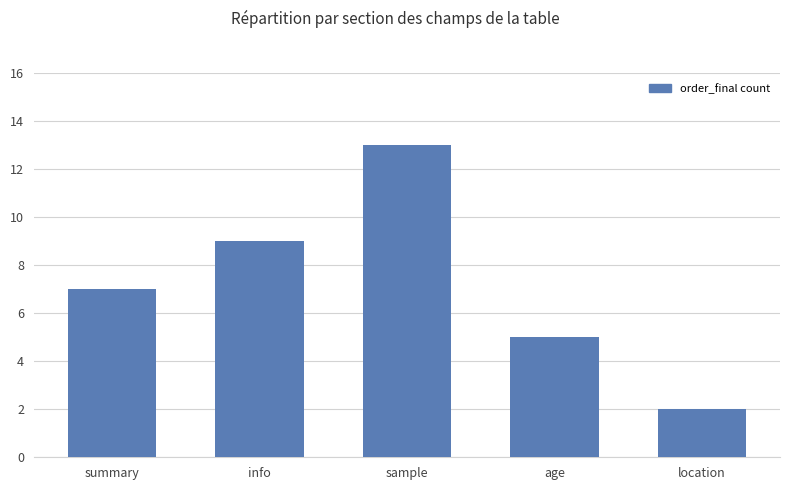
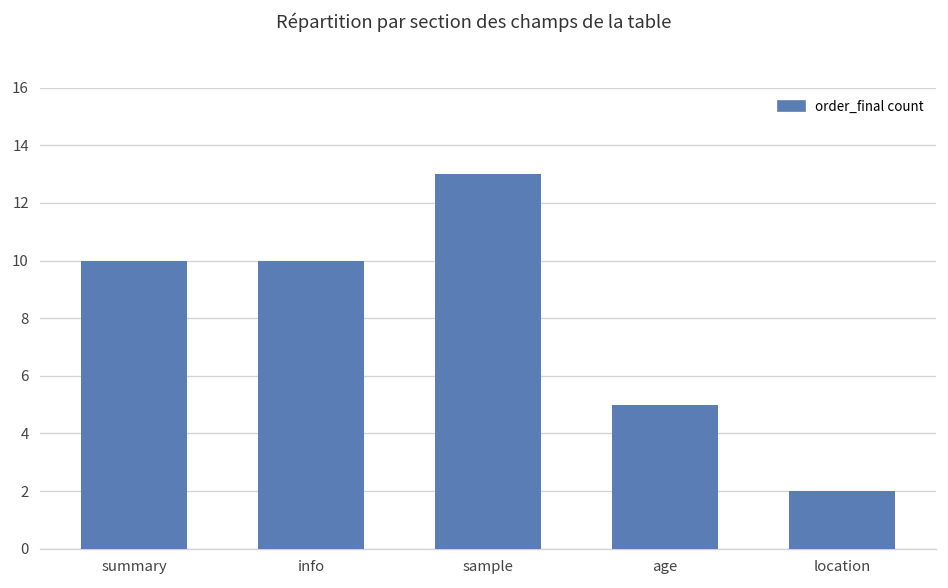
  {
-   "summary": 7,
-   "info": 9,
+   "summary": 10,
+   "info": 10,
    "sample": 13,
    "age": 5,
    "location": 2
  }
